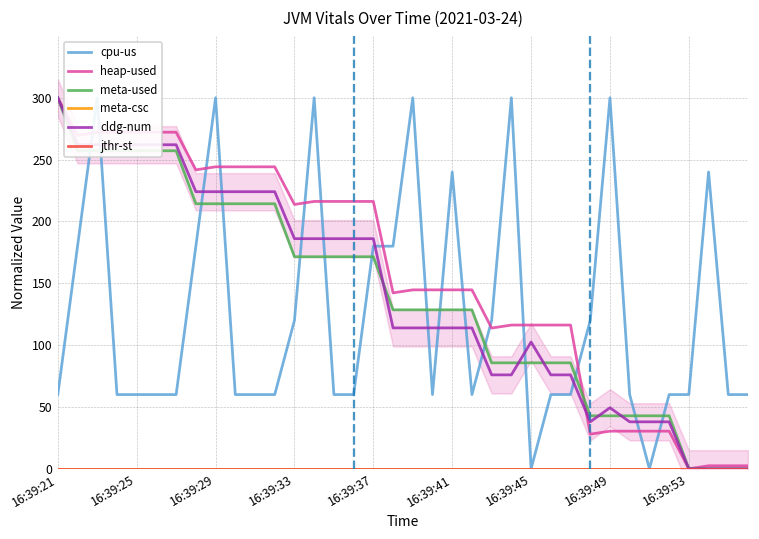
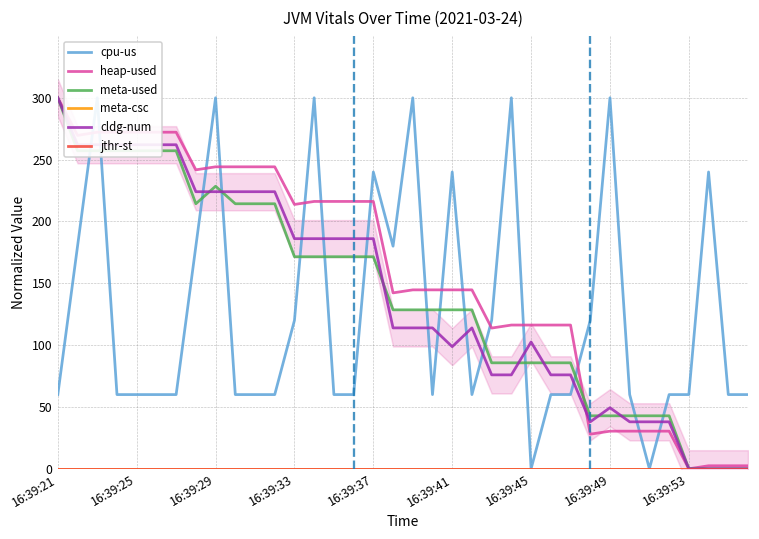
  {
    "cpu-us": {
      "16:39:21": 60,
      "16:39:25": 60,
      "16:39:29": 300,
      "16:39:33": 120,
-     "16:39:37": 180,
+     "16:39:37": 240,
      "16:39:41": 240,
      "16:39:49": 300,
      "16:39:53": 60
    },
    "meta-used": {
      "16:39:25": 257,
-     "16:39:29": 214,
+     "16:39:29": 228,
      "16:39:33": 171,
      "16:39:37": 171,
      "16:39:45": 86,
      "16:39:49": 43
    },
    "jthr-st": {
      "16:39:21": 0,
      "16:39:25": 0,
      "16:39:29": 0,
      "16:39:33": 0,
      "16:39:37": 0,
      "16:39:41": 0,
      "16:39:49": 0
    },
    "cldg-num": {
      "16:39:29": 224,
      "16:39:33": 186,
      "16:39:37": 186,
-     "16:39:41": 114,
+     "16:39:41": 99,
      "16:39:45": 103,
      "16:39:49": 49
    }
  }
